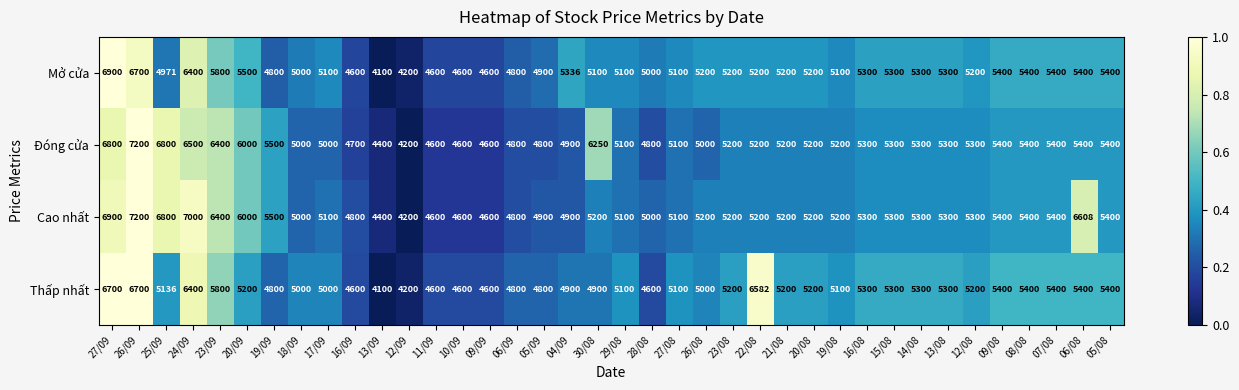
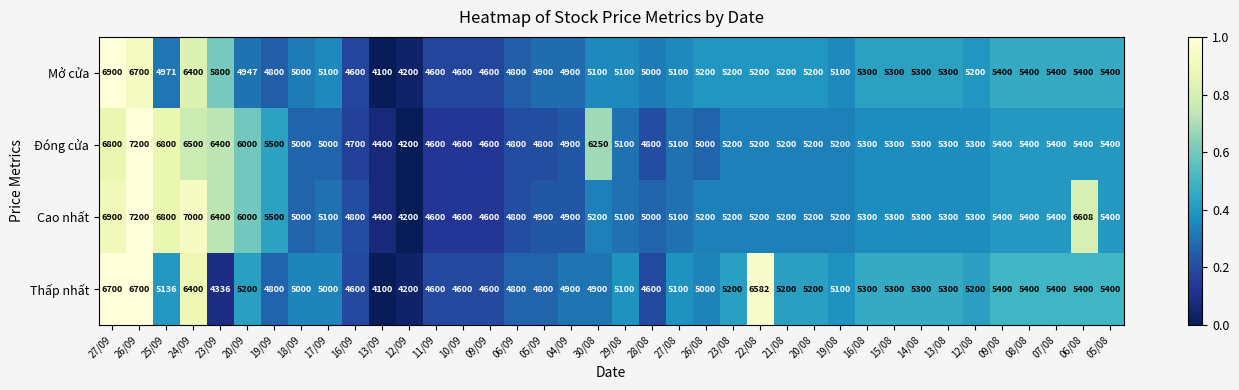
  {
    "Mở cửa": {
      "27/09": 6900,
      "26/09": 6700,
      "25/09": 4971,
      "24/09": 6400,
      "23/09": 5800,
-     "20/09": 5500,
+     "20/09": 4947,
      "19/09": 4800,
      "18/09": 5000,
      "17/09": 5100,
      "16/09": 4600,
      "13/09": 4100,
      "12/09": 4200,
      "11/09": 4600,
      "10/09": 4600,
      "09/09": 4600,
      "06/09": 4800,
      "05/09": 4900,
-     "04/09": 5336,
+     "04/09": 4900,
      "30/08": 5100,
      "29/08": 5100,
      "28/08": 5000,
      "27/08": 5100,
      "26/08": 5200,
      "23/08": 5200,
      "22/08": 5200,
      "21/08": 5200,
      "20/08": 5200,
      "19/08": 5100,
      "16/08": 5300,
      "15/08": 5300,
      "14/08": 5300,
      "13/08": 5300,
      "12/08": 5200,
      "09/08": 5400,
      "08/08": 5400,
      "07/08": 5400,
      "06/08": 5400,
      "05/08": 5400
    },
    "Đóng cửa": {
      "27/09": 6800,
      "26/09": 7200,
      "25/09": 6800,
      "24/09": 6500,
      "23/09": 6400,
      "20/09": 6000,
      "19/09": 5500,
      "18/09": 5000,
      "17/09": 5000,
      "16/09": 4700,
      "13/09": 4400,
      "12/09": 4200,
      "11/09": 4600,
      "10/09": 4600,
      "09/09": 4600,
      "06/09": 4800,
      "05/09": 4800,
      "04/09": 4900,
      "30/08": 6250,
      "29/08": 5100,
      "28/08": 4800,
      "27/08": 5100,
      "26/08": 5000,
      "23/08": 5200,
      "22/08": 5200,
      "21/08": 5200,
      "20/08": 5200,
      "19/08": 5200,
      "16/08": 5300,
      "15/08": 5300,
      "14/08": 5300,
      "13/08": 5300,
      "12/08": 5300,
      "09/08": 5400,
      "08/08": 5400,
      "07/08": 5400,
      "06/08": 5400,
      "05/08": 5400
    },
    "Cao nhất": {
      "27/09": 6900,
      "26/09": 7200,
      "25/09": 6800,
      "24/09": 7000,
      "23/09": 6400,
      "20/09": 6000,
      "19/09": 5500,
      "18/09": 5000,
      "17/09": 5100,
      "16/09": 4800,
      "13/09": 4400,
      "12/09": 4200,
      "11/09": 4600,
      "10/09": 4600,
      "09/09": 4600,
      "06/09": 4800,
      "05/09": 4900,
      "04/09": 4900,
      "30/08": 5200,
      "29/08": 5100,
      "28/08": 5000,
      "27/08": 5100,
      "26/08": 5200,
      "23/08": 5200,
      "22/08": 5200,
      "21/08": 5200,
      "20/08": 5200,
      "19/08": 5200,
      "16/08": 5300,
      "15/08": 5300,
      "14/08": 5300,
      "13/08": 5300,
      "12/08": 5300,
      "09/08": 5400,
      "08/08": 5400,
      "07/08": 5400,
      "06/08": 6608,
      "05/08": 5400
    },
    "Thấp nhất": {
      "27/09": 6700,
      "26/09": 6700,
      "25/09": 5136,
      "24/09": 6400,
-     "23/09": 5800,
+     "23/09": 4336,
      "20/09": 5200,
      "19/09": 4800,
      "18/09": 5000,
      "17/09": 5000,
      "16/09": 4600,
      "13/09": 4100,
      "12/09": 4200,
      "11/09": 4600,
      "10/09": 4600,
      "09/09": 4600,
      "06/09": 4800,
      "05/09": 4800,
      "04/09": 4900,
      "30/08": 4900,
      "29/08": 5100,
      "28/08": 4600,
      "27/08": 5100,
      "26/08": 5000,
      "23/08": 5200,
      "22/08": 6582,
      "21/08": 5200,
      "20/08": 5200,
      "19/08": 5100,
      "16/08": 5300,
      "15/08": 5300,
      "14/08": 5300,
      "13/08": 5300,
      "12/08": 5200,
      "09/08": 5400,
      "08/08": 5400,
      "07/08": 5400,
      "06/08": 5400,
      "05/08": 5400
    }
  }
